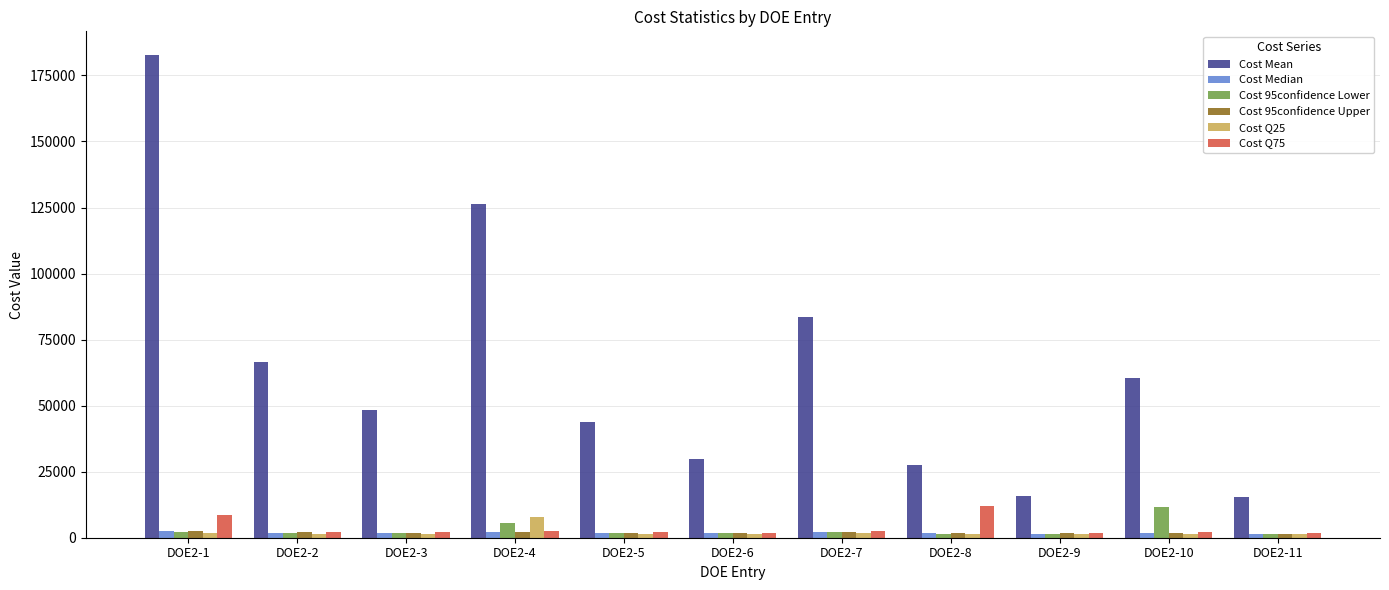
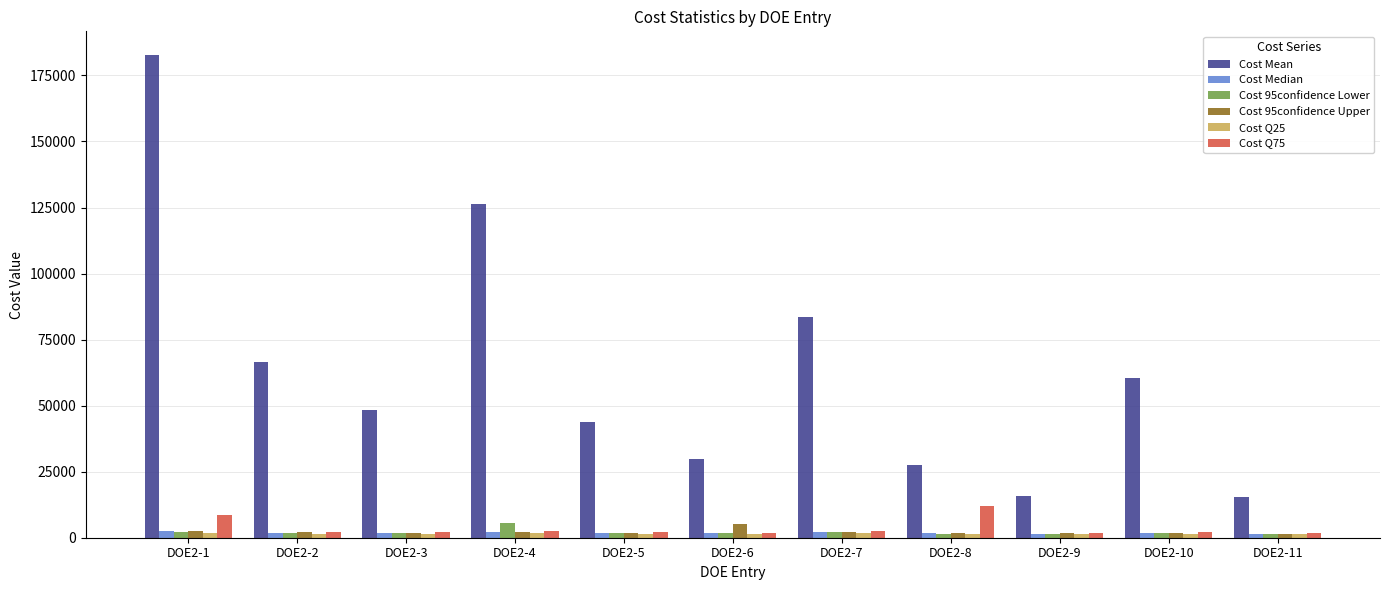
  {
    "Cost Mean": {
      "DOE2-1": 183000,
      "DOE2-2": 66000,
      "DOE2-3": 48000,
      "DOE2-4": 126000,
      "DOE2-5": 44000,
      "DOE2-6": 30000,
      "DOE2-7": 84000,
      "DOE2-8": 27000,
      "DOE2-9": 16000,
      "DOE2-10": 60000,
      "DOE2-11": 15000
    },
    "Cost Median": {
      "DOE2-1": 2000,
      "DOE2-2": 2000,
      "DOE2-3": 2000,
      "DOE2-4": 2000,
      "DOE2-5": 2000,
      "DOE2-6": 2000,
      "DOE2-7": 2000,
      "DOE2-8": 2000,
      "DOE2-9": 2000,
      "DOE2-10": 2000,
      "DOE2-11": 2000
    },
    "Cost 95confidence Lower": {
      "DOE2-1": 2000,
      "DOE2-2": 2000,
      "DOE2-3": 2000,
      "DOE2-4": 6000,
      "DOE2-5": 2000,
      "DOE2-6": 2000,
      "DOE2-7": 2000,
      "DOE2-8": 2000,
      "DOE2-9": 2000,
-     "DOE2-10": 12000,
+     "DOE2-10": 2000,
      "DOE2-11": 2000
    },
    "Cost 95confidence Upper": {
      "DOE2-1": 2000,
      "DOE2-2": 2000,
      "DOE2-3": 2000,
      "DOE2-4": 2000,
      "DOE2-5": 2000,
-     "DOE2-6": 2000,
+     "DOE2-6": 5000,
      "DOE2-7": 2000,
      "DOE2-8": 2000,
      "DOE2-9": 2000,
      "DOE2-10": 2000,
      "DOE2-11": 2000
    },
    "Cost Q25": {
      "DOE2-1": 2000,
      "DOE2-2": 2000,
      "DOE2-3": 2000,
-     "DOE2-4": 8000,
+     "DOE2-4": 2000,
      "DOE2-5": 1000,
      "DOE2-6": 1000,
      "DOE2-7": 2000,
      "DOE2-8": 1000,
      "DOE2-9": 1000,
      "DOE2-10": 2000,
      "DOE2-11": 1000
    },
    "Cost Q75": {
      "DOE2-1": 8000,
      "DOE2-2": 2000,
      "DOE2-3": 2000,
      "DOE2-4": 3000,
      "DOE2-5": 2000,
      "DOE2-6": 2000,
      "DOE2-7": 2000,
      "DOE2-8": 12000,
      "DOE2-9": 2000,
      "DOE2-10": 2000,
      "DOE2-11": 2000
    }
  }
